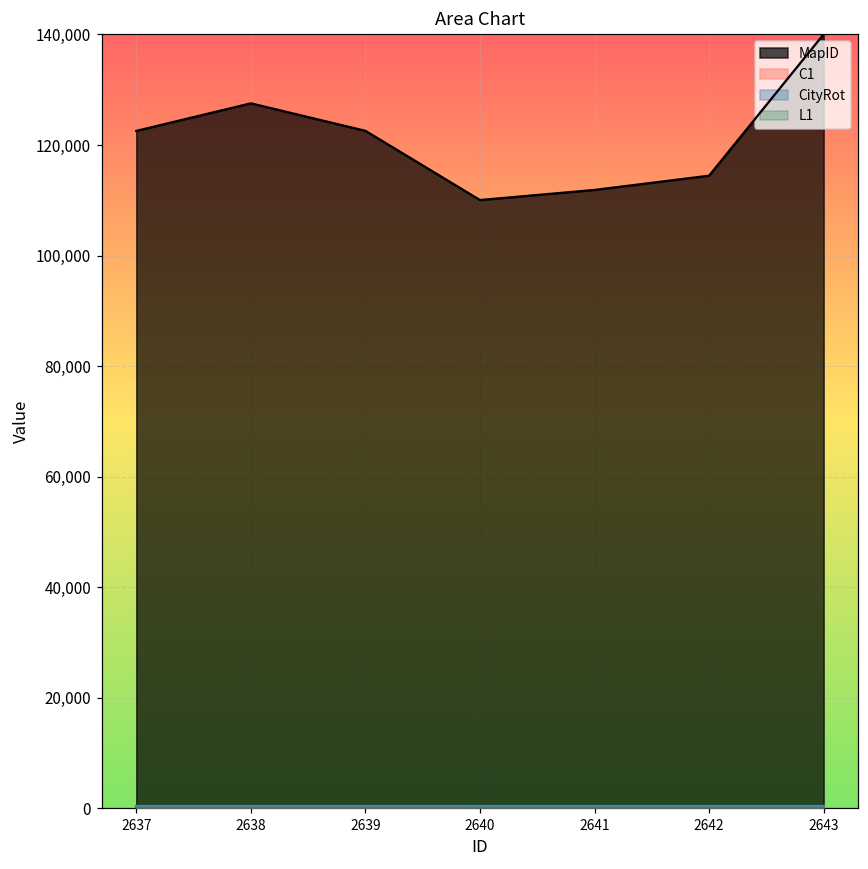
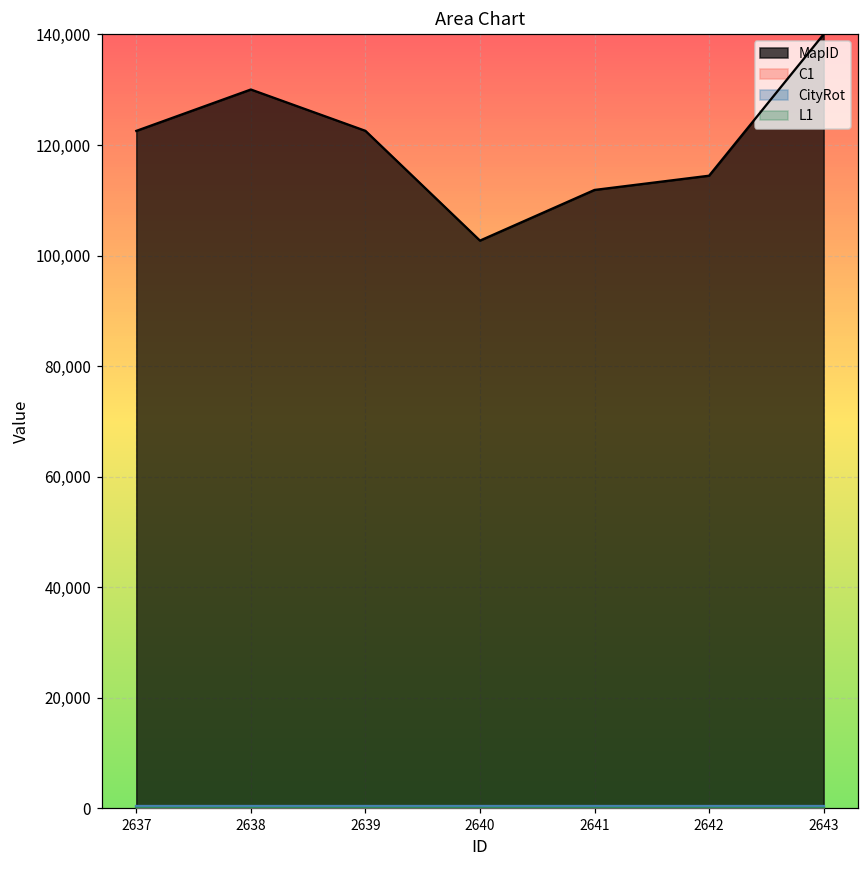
  {
    "MapID": {
      "2637": "123,000",
-     "2638": "128,000",
+     "2638": "130,000",
      "2639": "123,000",
-     "2640": "110,000",
+     "2640": "103,000",
      "2641": "112,000",
      "2642": "114,000",
      "2643": "140,000"
    }
  }
